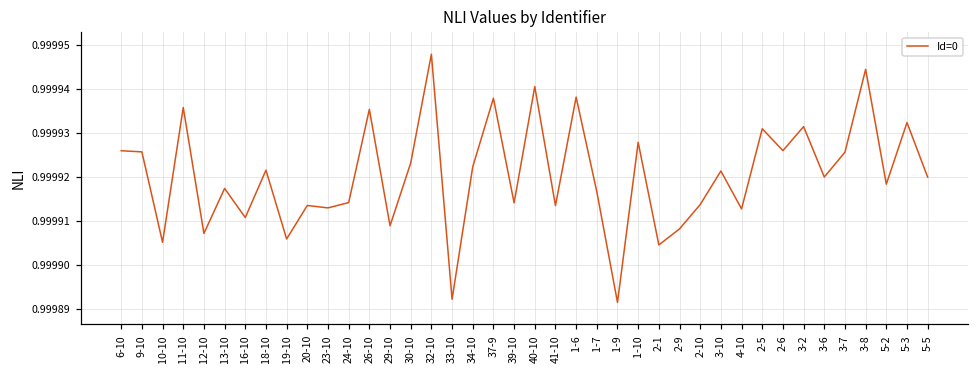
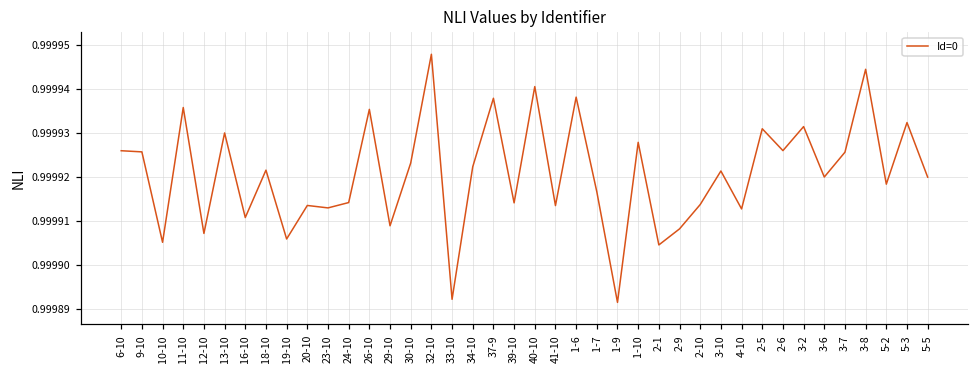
  {
    "6-10": 0.999926,
    "9-10": 0.999926,
    "10-10": 0.999905,
    "11-10": 0.999936,
    "12-10": 0.999907,
-   "13-10": 0.999917,
+   "13-10": 0.999930,
    "16-10": 0.999911,
    "18-10": 0.999921,
    "19-10": 0.999906,
    "20-10": 0.999913,
    "23-10": 0.999913,
    "24-10": 0.999914,
    "26-10": 0.999935,
    "29-10": 0.999909,
    "30-10": 0.999923,
    "32-10": 0.999948,
    "33-10": 0.999892,
    "34-10": 0.999922,
    "37-9": 0.999938,
    "39-10": 0.999914,
    "40-10": 0.999940,
    "41-10": 0.999913,
    "1-6": 0.999938,
    "1-7": 0.999917,
    "1-9": 0.999891,
    "1-10": 0.999928,
    "2-1": 0.999905,
    "2-9": 0.999908,
    "2-10": 0.999914,
    "3-10": 0.999921,
    "4-10": 0.999913,
    "2-5": 0.999931,
    "2-6": 0.999926,
    "3-2": 0.999931,
    "3-6": 0.999920,
    "3-7": 0.999926,
    "3-8": 0.999944,
    "5-2": 0.999918,
    "5-3": 0.999932,
    "5-5": 0.999920
  }
